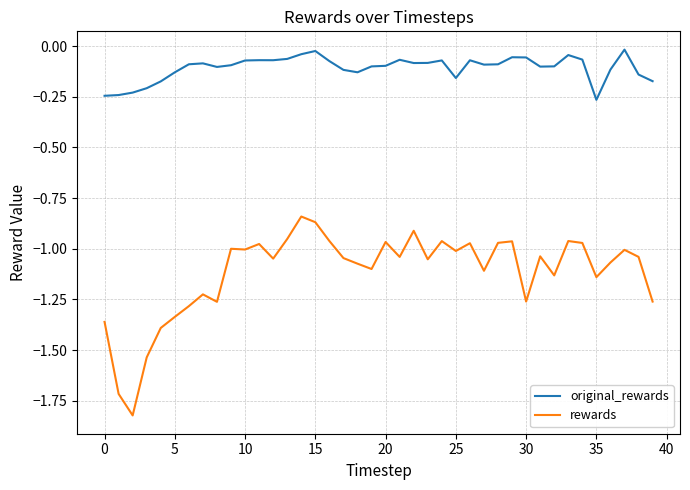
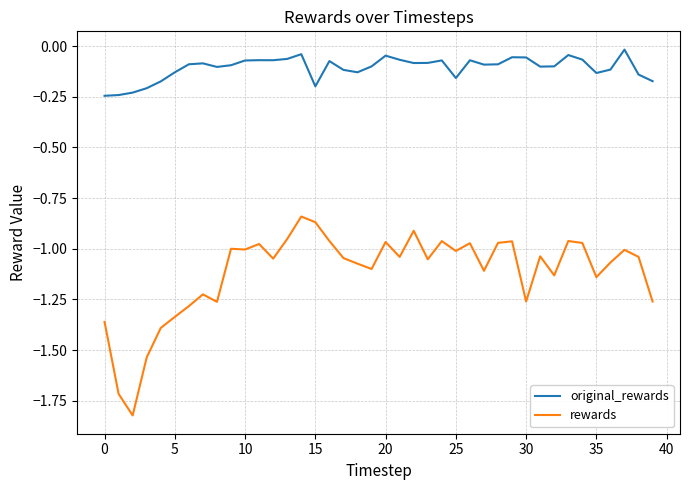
  {
    "original_rewards": {
      "0": -0.25,
      "5": -0.13,
      "10": -0.07,
-     "15": -0.02,
-     "20": -0.10,
+     "15": -0.20,
+     "20": -0.05,
      "25": -0.16,
      "30": -0.06,
-     "35": -0.27
+     "35": -0.13
    },
    "rewards": {
      "0": -1.36,
      "5": -1.34,
      "10": -1.00,
      "15": -0.87,
      "20": -0.97,
      "25": -1.01,
      "30": -1.26,
      "35": -1.14
    }
  }
